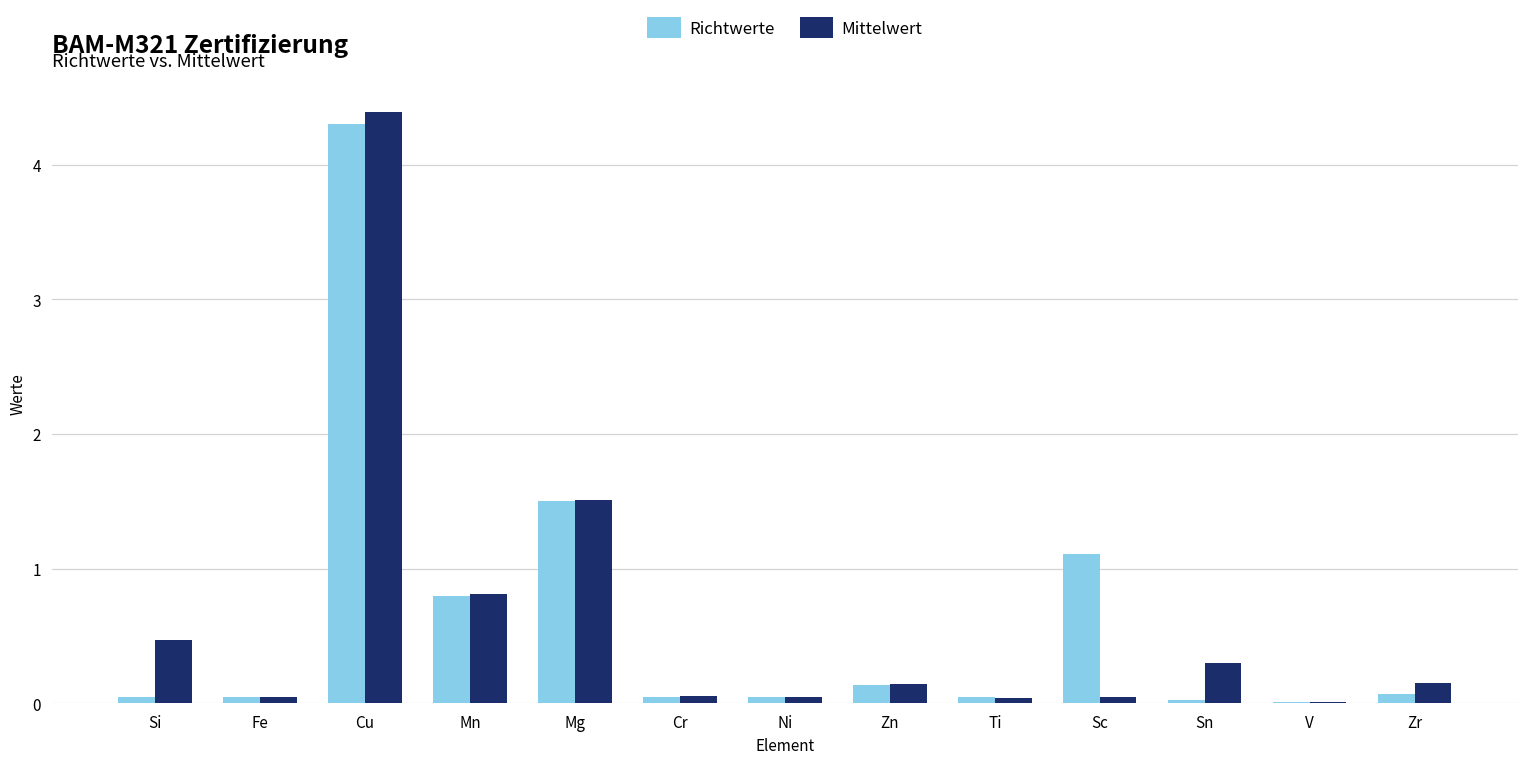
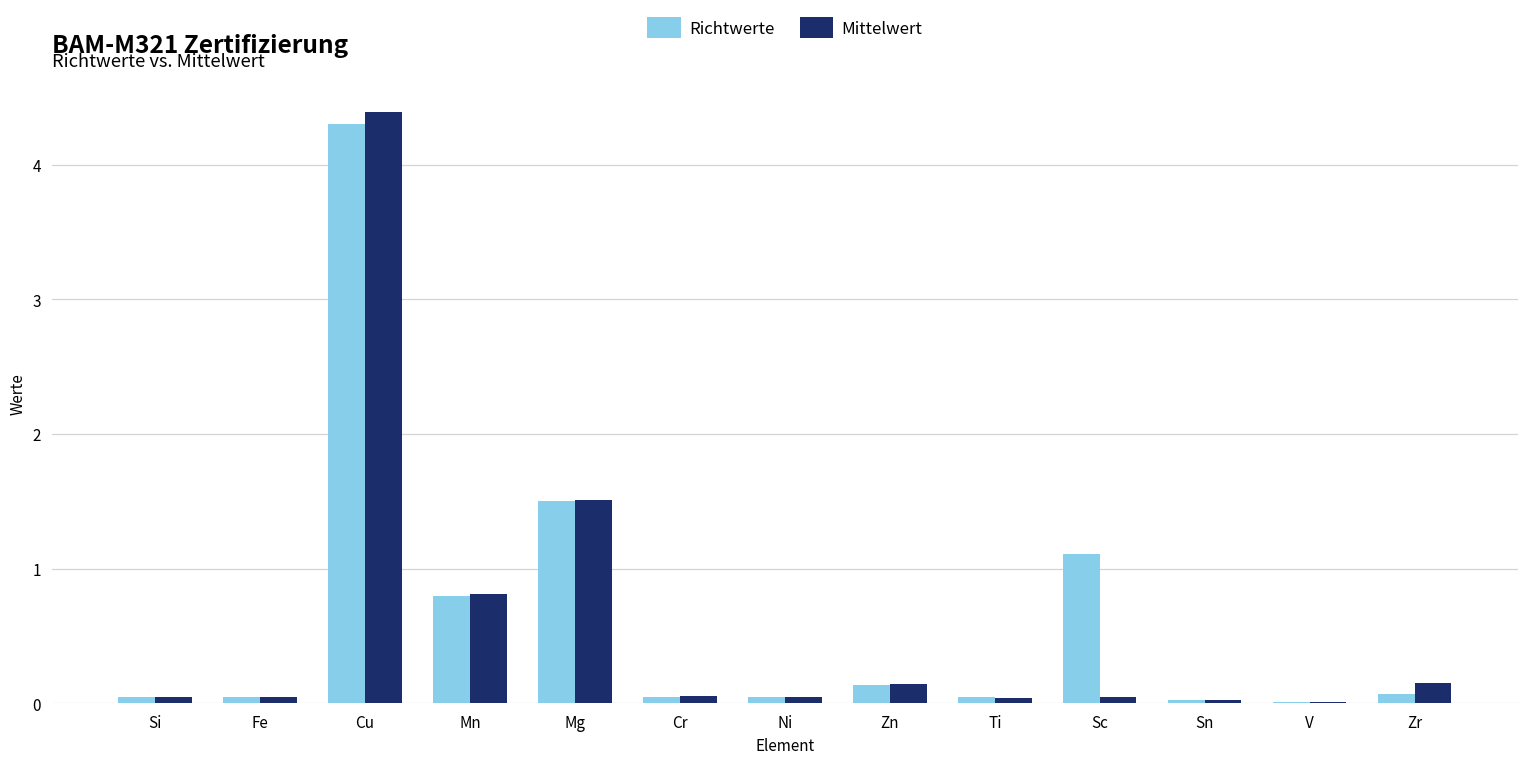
  {
    "Richtwerte": {
      "Si": 0.05,
      "Fe": 0.05,
      "Cu": 4.30,
      "Mn": 0.80,
      "Mg": 1.50,
      "Cr": 0.05,
      "Ni": 0.05,
      "Zn": 0.14,
      "Ti": 0.05,
      "Sc": 1.11,
      "Sn": 0.03,
      "Zr": 0.07
    },
    "Mittelwert": {
-     "Si": 0.47,
+     "Si": 0.05,
      "Fe": 0.05,
      "Cu": 4.39,
      "Mn": 0.81,
      "Mg": 1.51,
      "Cr": 0.05,
      "Ni": 0.05,
      "Zn": 0.15,
      "Ti": 0.04,
      "Sc": 0.05,
-     "Sn": 0.30,
+     "Sn": 0.03,
      "Zr": 0.15
    }
  }
